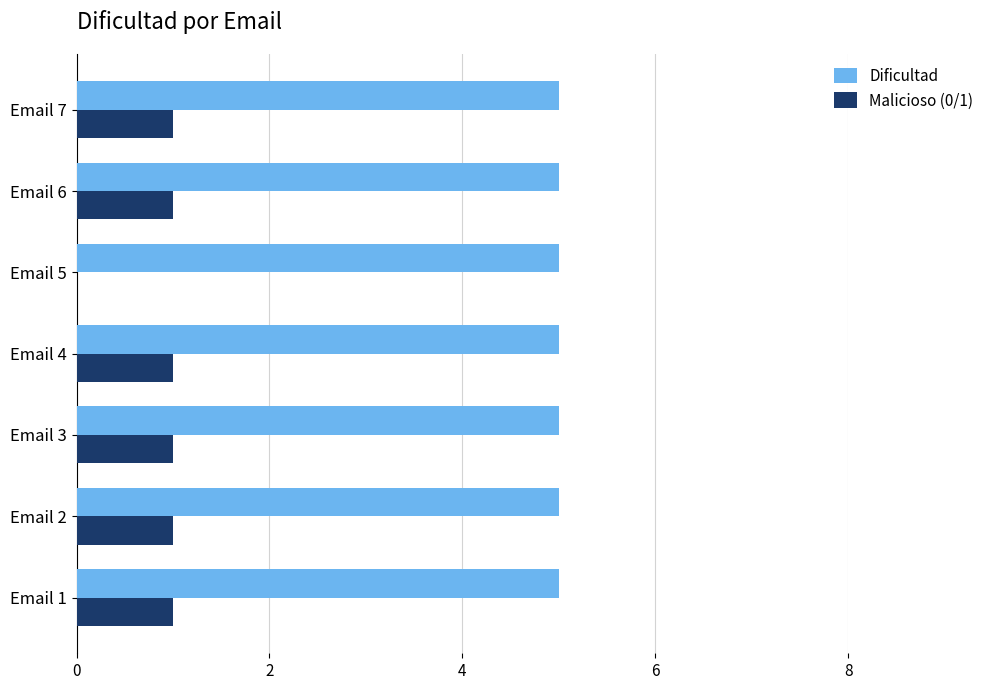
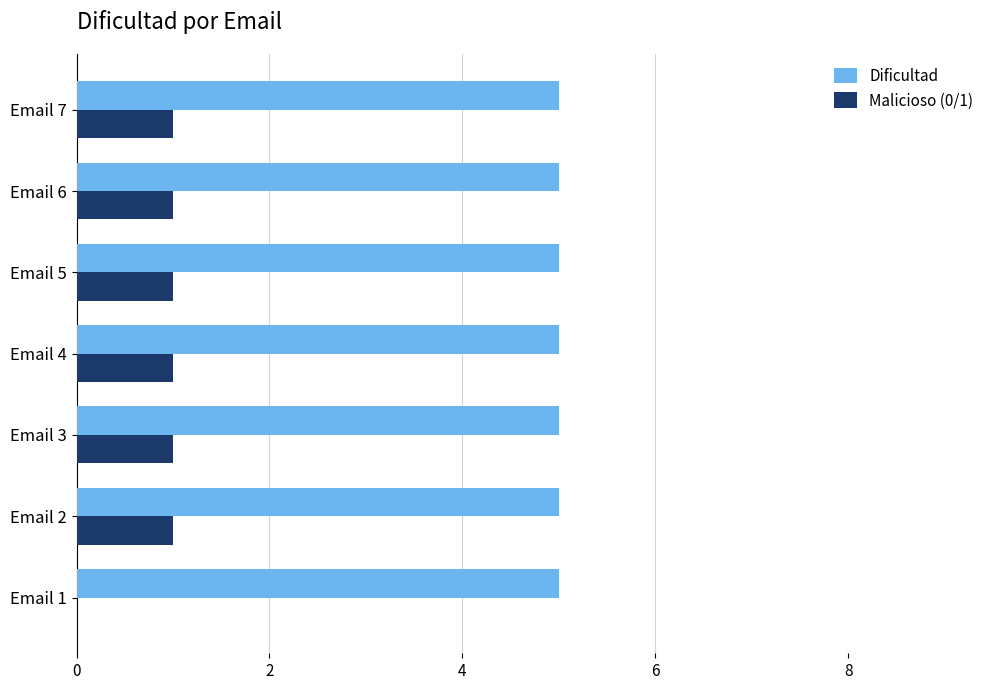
  {
    "Dificultad": {
      "Email 7": 5,
      "Email 6": 5,
      "Email 5": 5,
      "Email 4": 5,
      "Email 3": 5,
      "Email 2": 5,
      "Email 1": 5
    },
    "Malicioso (0/1)": {
      "Email 7": 1,
      "Email 6": 1,
-     "Email 5": 0,
+     "Email 5": 1,
      "Email 4": 1,
      "Email 3": 1,
      "Email 2": 1,
-     "Email 1": 1
+     "Email 1": 0
    }
  }
